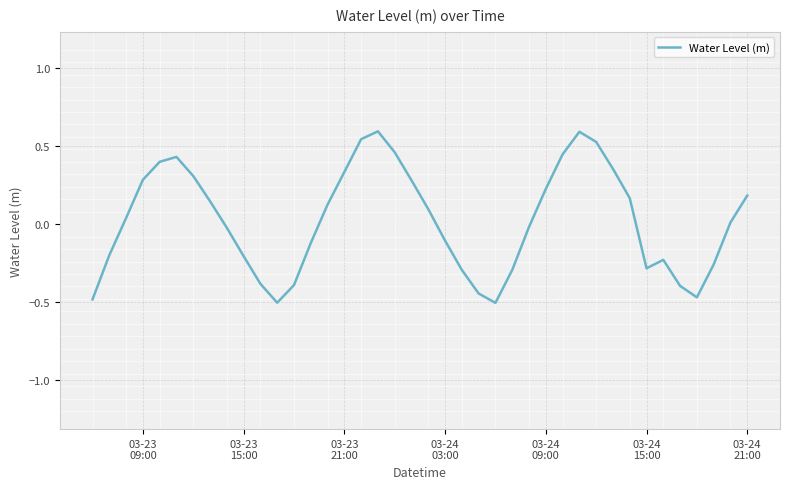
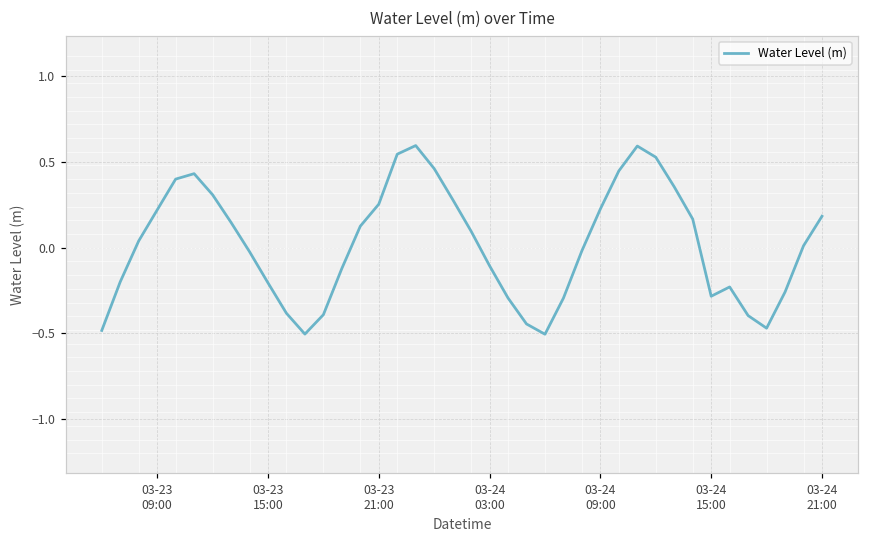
  {
-   "03-23 09:00": 0.29,
+   "03-23 09:00": 0.22,
    "03-23 15:00": -0.21,
-   "03-23 21:00": 0.33,
+   "03-23 21:00": 0.25,
    "03-24 03:00": -0.11,
    "03-24 09:00": 0.23,
    "03-24 15:00": -0.28,
    "03-24 21:00": 0.18
  }
